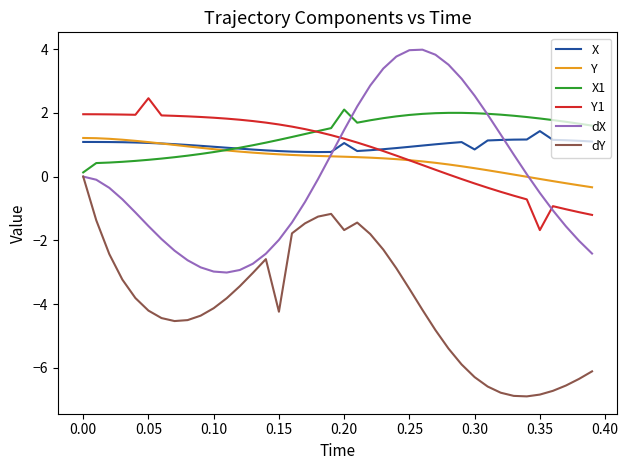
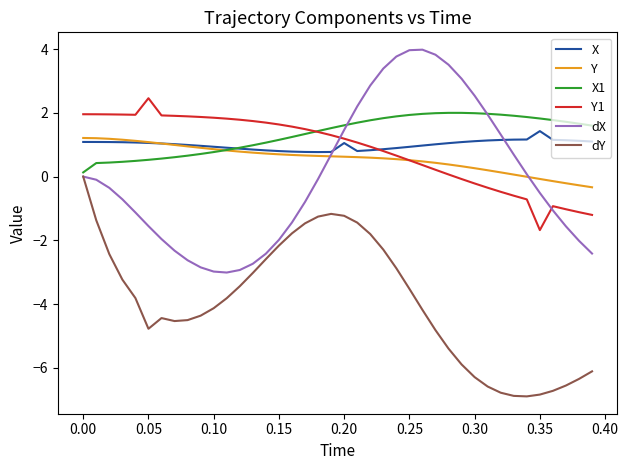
  {
    "X": {
      "0.00": 1.1,
      "0.15": 0.8,
      "0.20": 1.1,
      "0.25": 0.9,
-     "0.30": 0.9,
+     "0.30": 1.1,
      "0.35": 1.4
    },
    "Y": {
      "0.00": 1.2,
      "0.15": 0.7,
      "0.20": 0.6,
      "0.30": 0.3,
      "0.35": -0.1
    },
    "X1": {
      "0.00": 0.1,
      "0.05": 0.5,
      "0.10": 0.8,
      "0.15": 1.2,
-     "0.20": 2.1,
+     "0.20": 1.6,
      "0.25": 1.9,
      "0.30": 2.0,
      "0.35": 1.8
    },
    "Y1": {
      "0.00": 2.0,
      "0.05": 2.5,
      "0.10": 1.8,
      "0.15": 1.6,
      "0.20": 1.2,
      "0.30": -0.2,
      "0.35": -1.7
    },
    "dX": {
      "0.05": -1.6,
      "0.10": -3.0,
      "0.15": -2.0,
      "0.20": 1.5,
      "0.25": 4.0,
      "0.30": 2.5,
      "0.35": -0.5
    },
    "dY": {
-     "0.05": -4.2,
+     "0.05": -4.8,
      "0.10": -4.1,
-     "0.15": -4.2,
-     "0.20": -1.7,
+     "0.15": -2.2,
+     "0.20": -1.2,
      "0.25": -3.5,
      "0.30": -6.3,
      "0.35": -6.8
    }
  }
